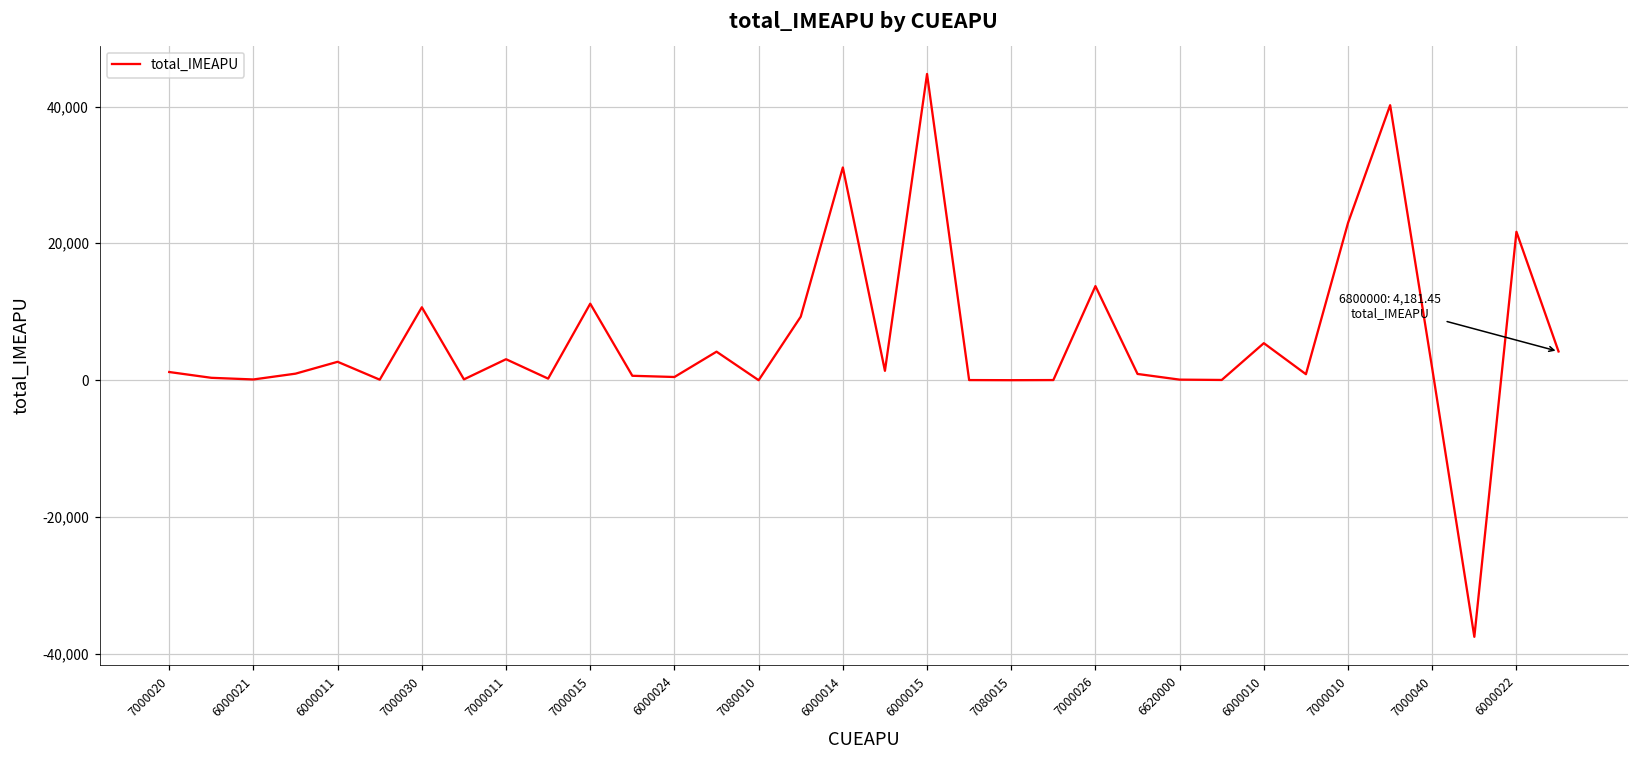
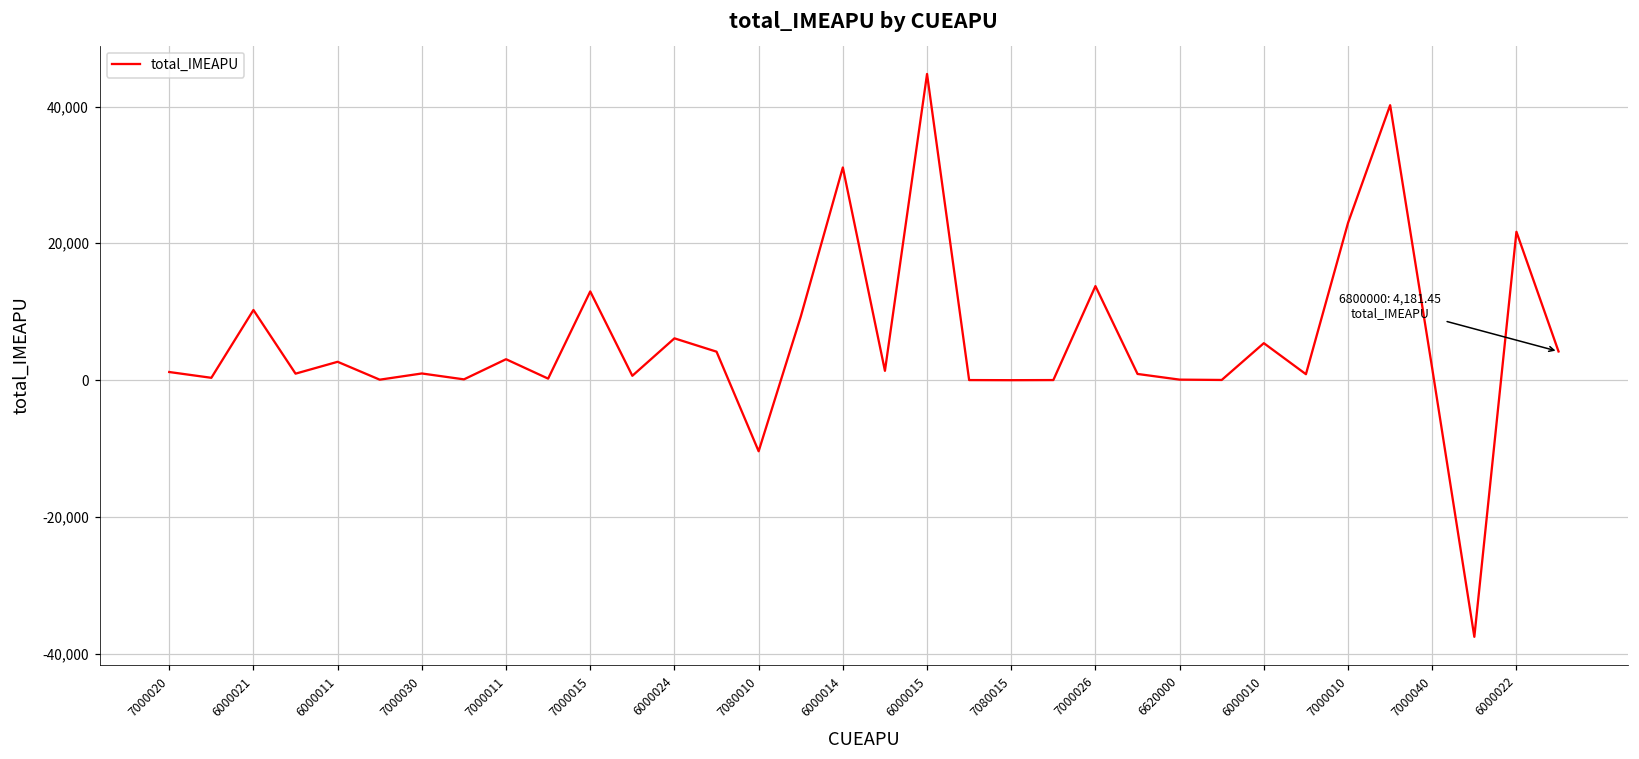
  {
    "7000020": "1,000",
-   "6000021": "0",
+   "6000021": "10,000",
    "6000011": "3,000",
-   "7000030": "11,000",
+   "7000030": "1,000",
    "7000011": "3,000",
-   "7000015": "11,000",
-   "6000024": "0",
-   "7080010": "0",
+   "7000015": "13,000",
+   "6000024": "6,000",
+   "7080010": "-10,000",
    "6000014": "31,000",
    "6000015": "45,000",
    "7080015": "0",
    "7000026": "14,000",
    "6620000": "0",
    "6000010": "5,000",
    "7000010": "23,000",
    "7000040": "2,000",
    "6000022": "22,000"
  }
